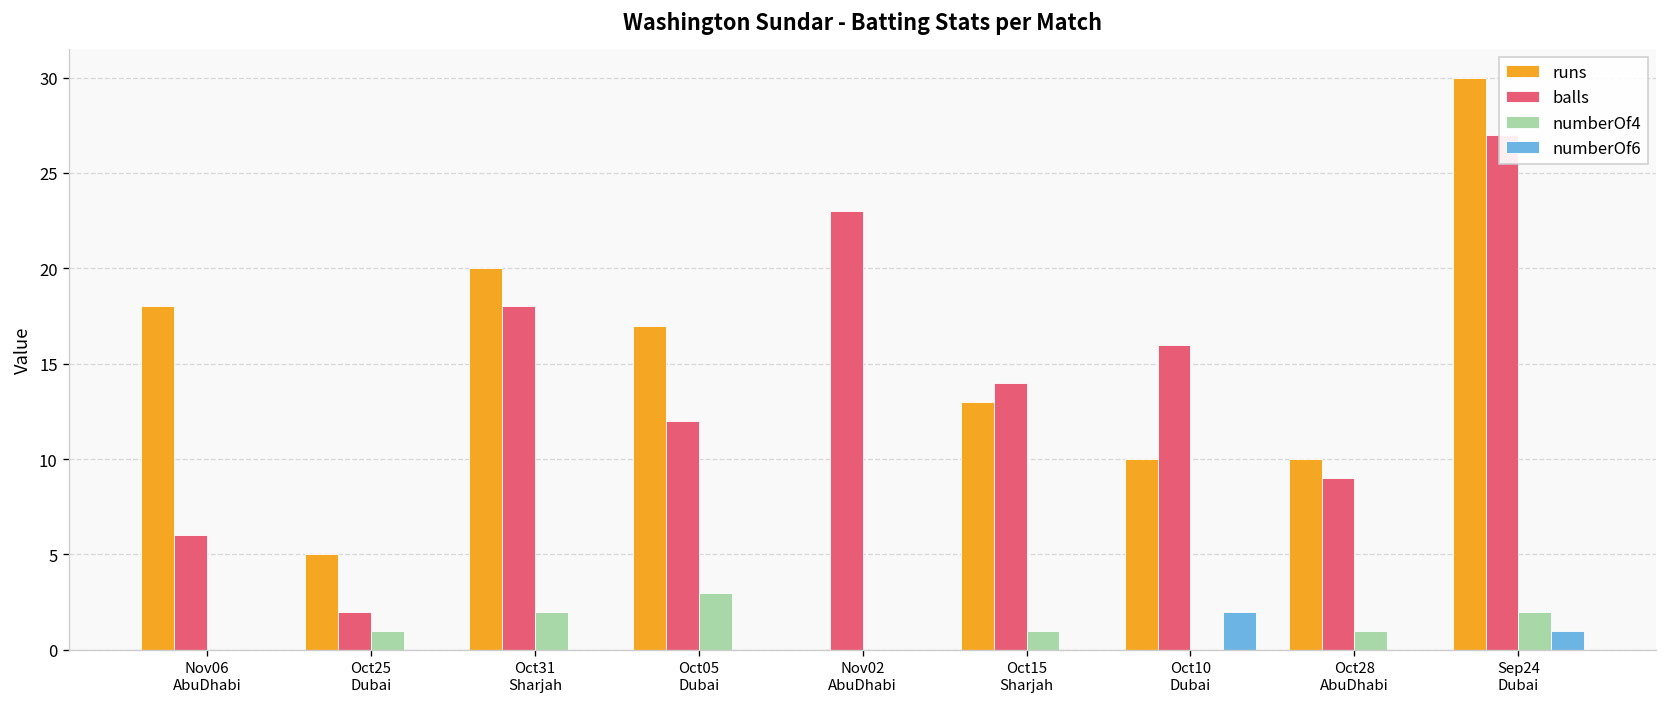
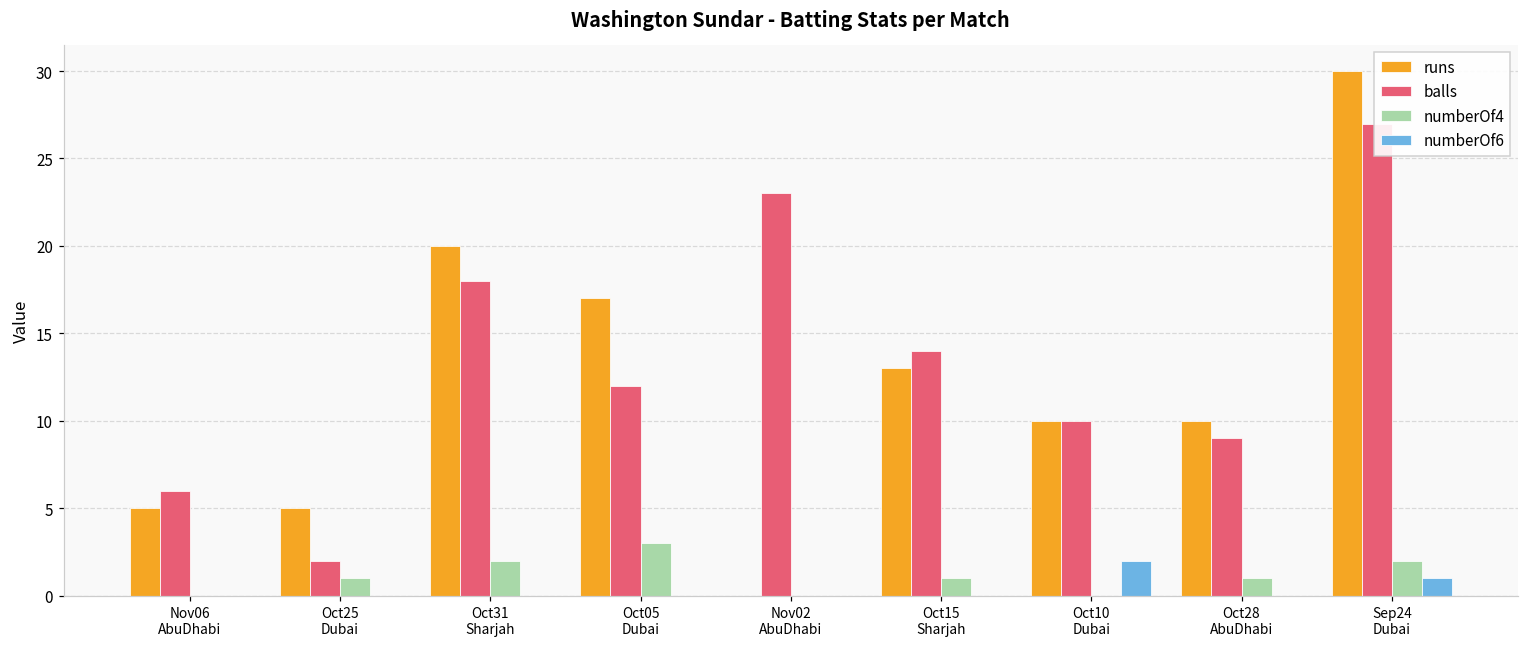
  {
    "runs": {
-     "Nov06 AbuDhabi": 18,
+     "Nov06 AbuDhabi": 5,
      "Oct25 Dubai": 5,
      "Oct31 Sharjah": 20,
      "Oct05 Dubai": 17,
      "Nov02 AbuDhabi": 0,
      "Oct15 Sharjah": 13,
      "Oct10 Dubai": 10,
      "Oct28 AbuDhabi": 10,
      "Sep24 Dubai": 30
    },
    "balls": {
      "Nov06 AbuDhabi": 6,
      "Oct25 Dubai": 2,
      "Oct31 Sharjah": 18,
      "Oct05 Dubai": 12,
      "Nov02 AbuDhabi": 23,
      "Oct15 Sharjah": 14,
-     "Oct10 Dubai": 16,
+     "Oct10 Dubai": 10,
      "Oct28 AbuDhabi": 9
    },
    "numberOf4": {
      "Nov06 AbuDhabi": 0,
      "Oct25 Dubai": 1,
      "Oct31 Sharjah": 2,
      "Oct05 Dubai": 3,
      "Nov02 AbuDhabi": 0,
      "Oct15 Sharjah": 1,
      "Oct10 Dubai": 0,
      "Oct28 AbuDhabi": 1,
      "Sep24 Dubai": 2
    },
    "numberOf6": {
      "Nov06 AbuDhabi": 0,
      "Oct25 Dubai": 0,
      "Oct31 Sharjah": 0,
      "Oct05 Dubai": 0,
      "Nov02 AbuDhabi": 0,
      "Oct15 Sharjah": 0,
      "Oct10 Dubai": 2,
      "Oct28 AbuDhabi": 0,
      "Sep24 Dubai": 1
    }
  }
